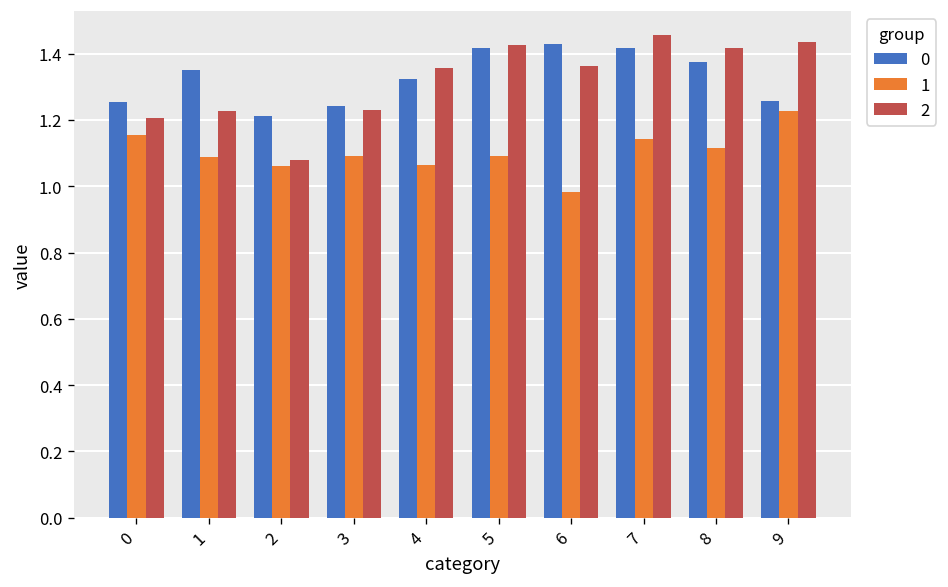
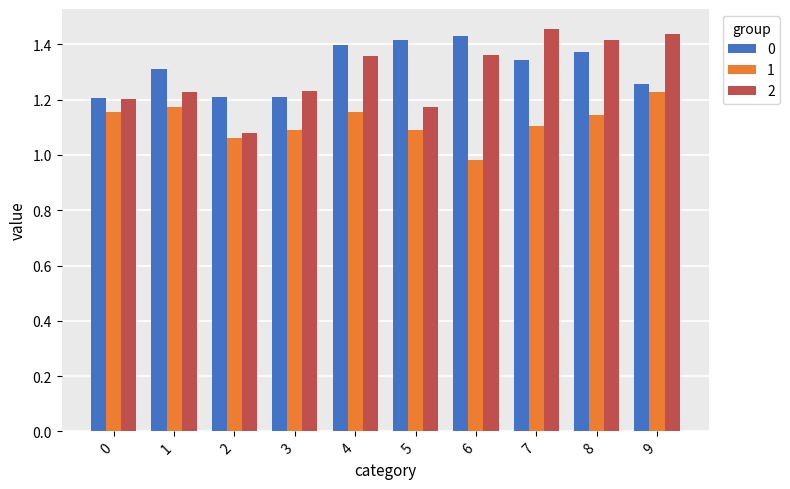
  {
    "0": {
-     "0": 1.25,
-     "1": 1.35,
+     "0": 1.20,
+     "1": 1.31,
      "2": 1.21,
-     "3": 1.24,
-     "4": 1.32,
+     "3": 1.21,
+     "4": 1.40,
      "5": 1.42,
      "6": 1.43,
-     "7": 1.42,
+     "7": 1.34,
      "8": 1.37,
      "9": 1.26
    },
    "1": {
      "0": 1.16,
-     "1": 1.09,
+     "1": 1.17,
      "2": 1.06,
      "3": 1.09,
-     "4": 1.07,
+     "4": 1.16,
      "5": 1.09,
      "6": 0.98,
-     "7": 1.14,
-     "8": 1.12,
+     "7": 1.10,
+     "8": 1.15,
      "9": 1.23
    },
    "2": {
      "0": 1.20,
      "1": 1.23,
      "2": 1.08,
      "3": 1.23,
      "4": 1.36,
-     "5": 1.43,
+     "5": 1.18,
      "6": 1.36,
      "7": 1.46,
      "8": 1.42,
      "9": 1.44
    }
  }
